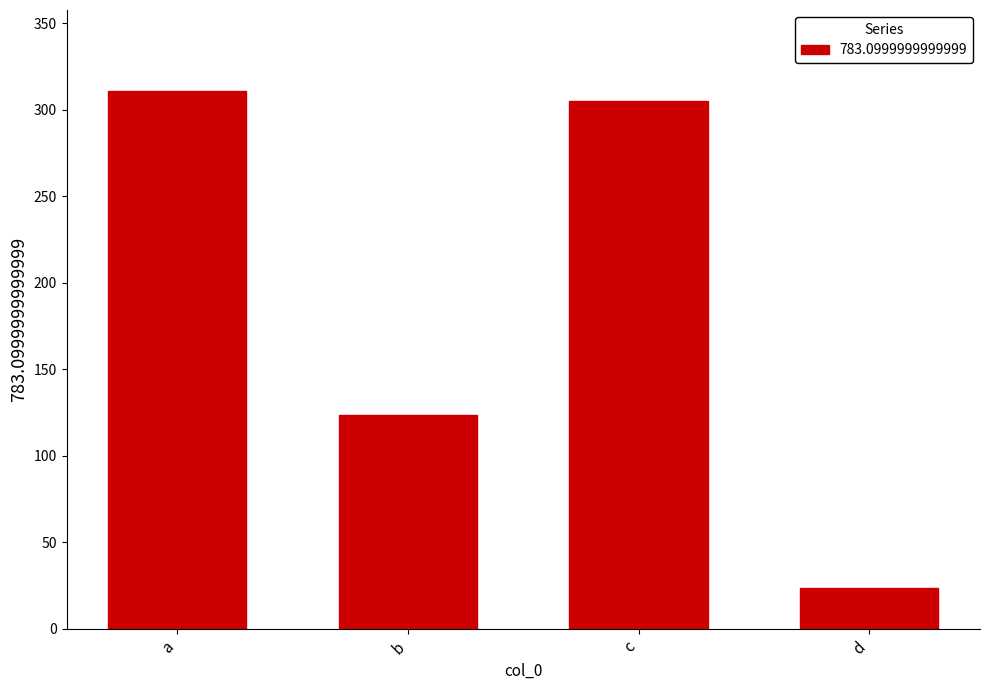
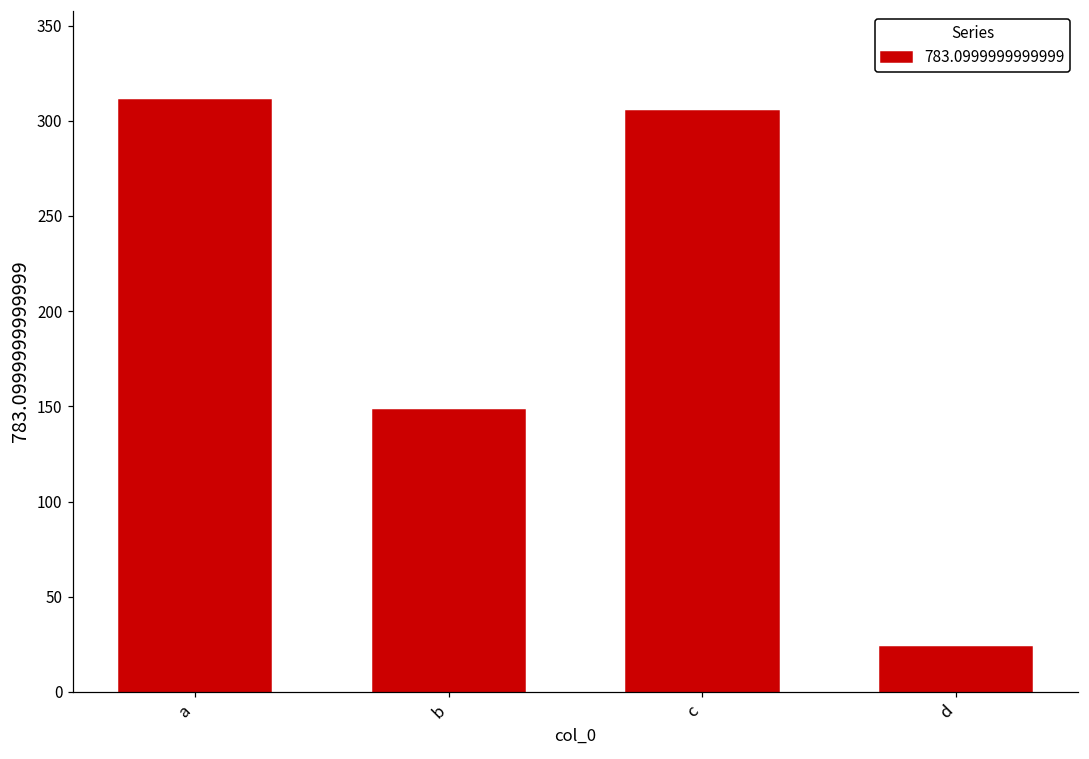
  {
    "a": 311,
-   "b": 124,
+   "b": 148,
    "c": 305,
    "d": 24
  }
